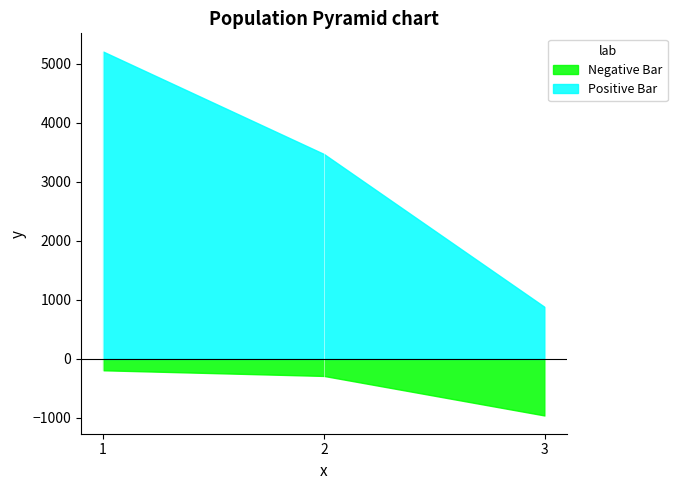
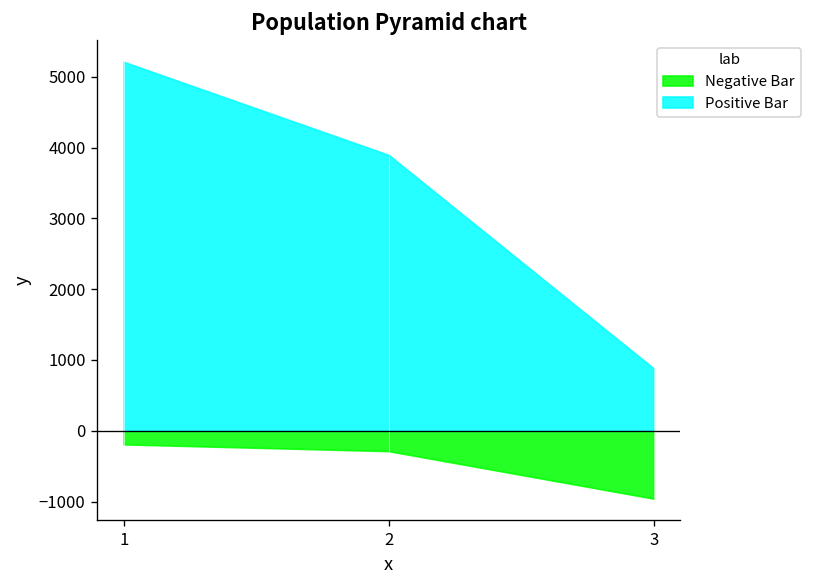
  {
    "Positive Bar": {
      "1": 5200,
-     "2": 3500,
+     "2": 3900,
      "3": 900
    }
  }
